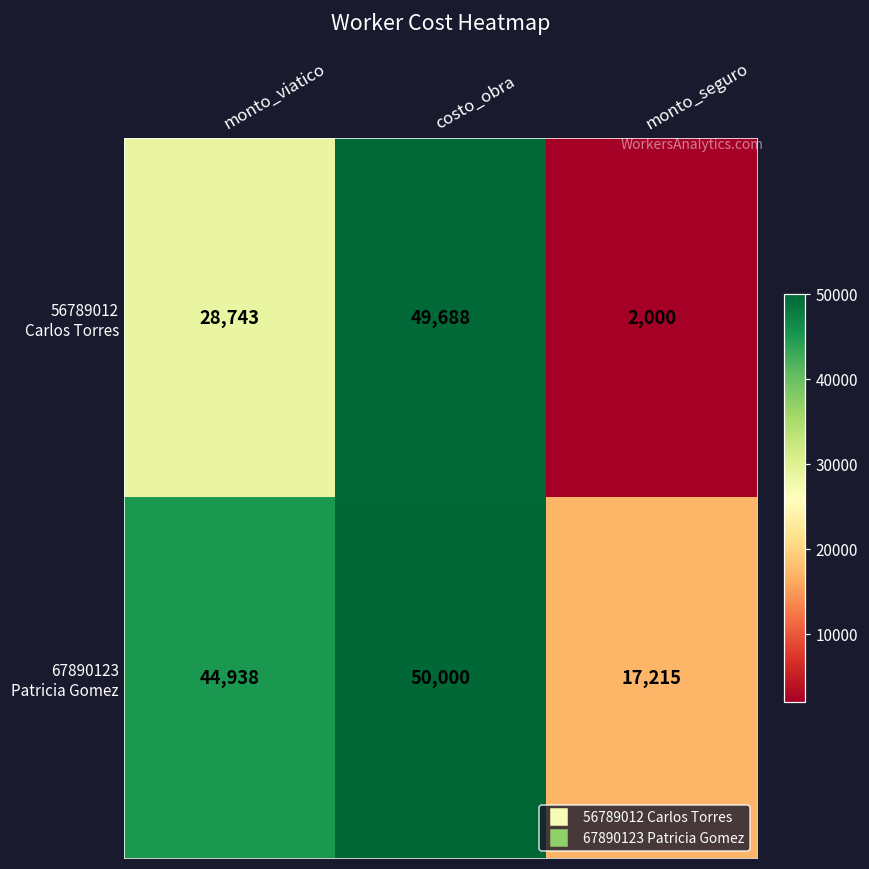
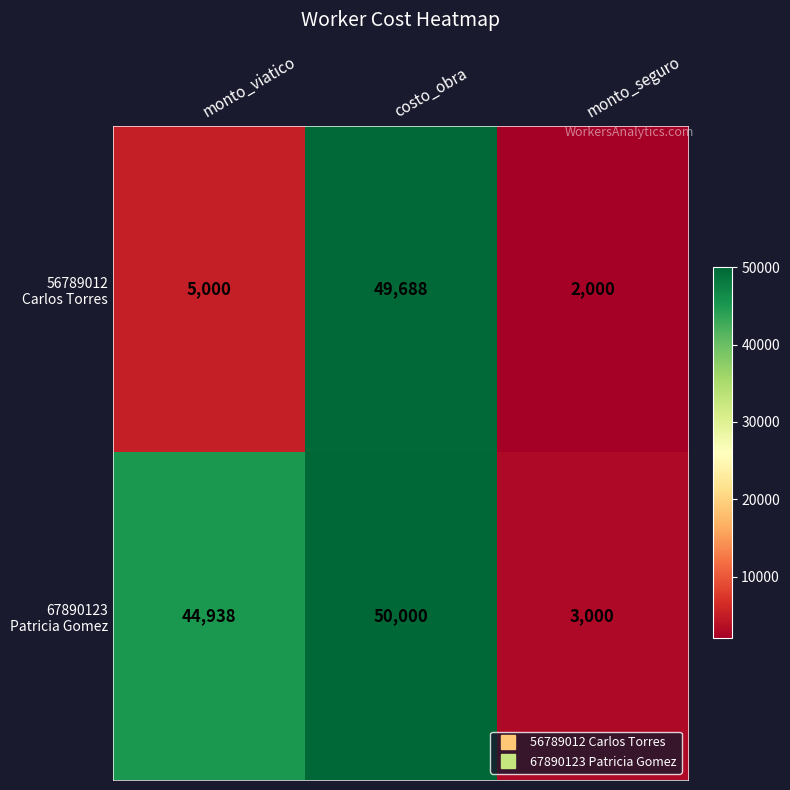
  {
    "56789012 Carlos Torres": {
-     "monto_viatico": "28,743",
+     "monto_viatico": "5,000",
      "costo_obra": "49,688"
    },
    "67890123 Patricia Gomez": {
      "monto_viatico": "44,938",
      "costo_obra": "50,000",
-     "monto_seguro": "17,215"
+     "monto_seguro": "3,000"
    }
  }
